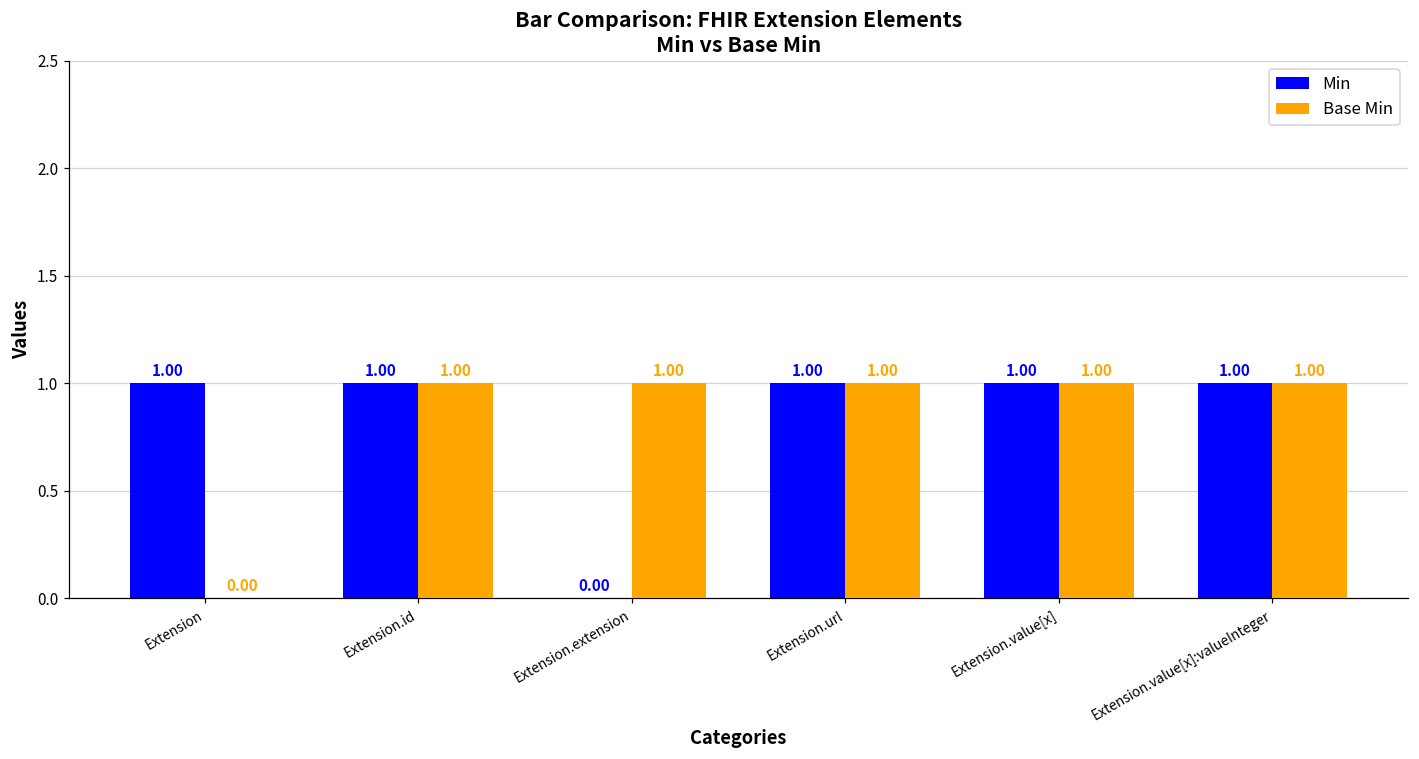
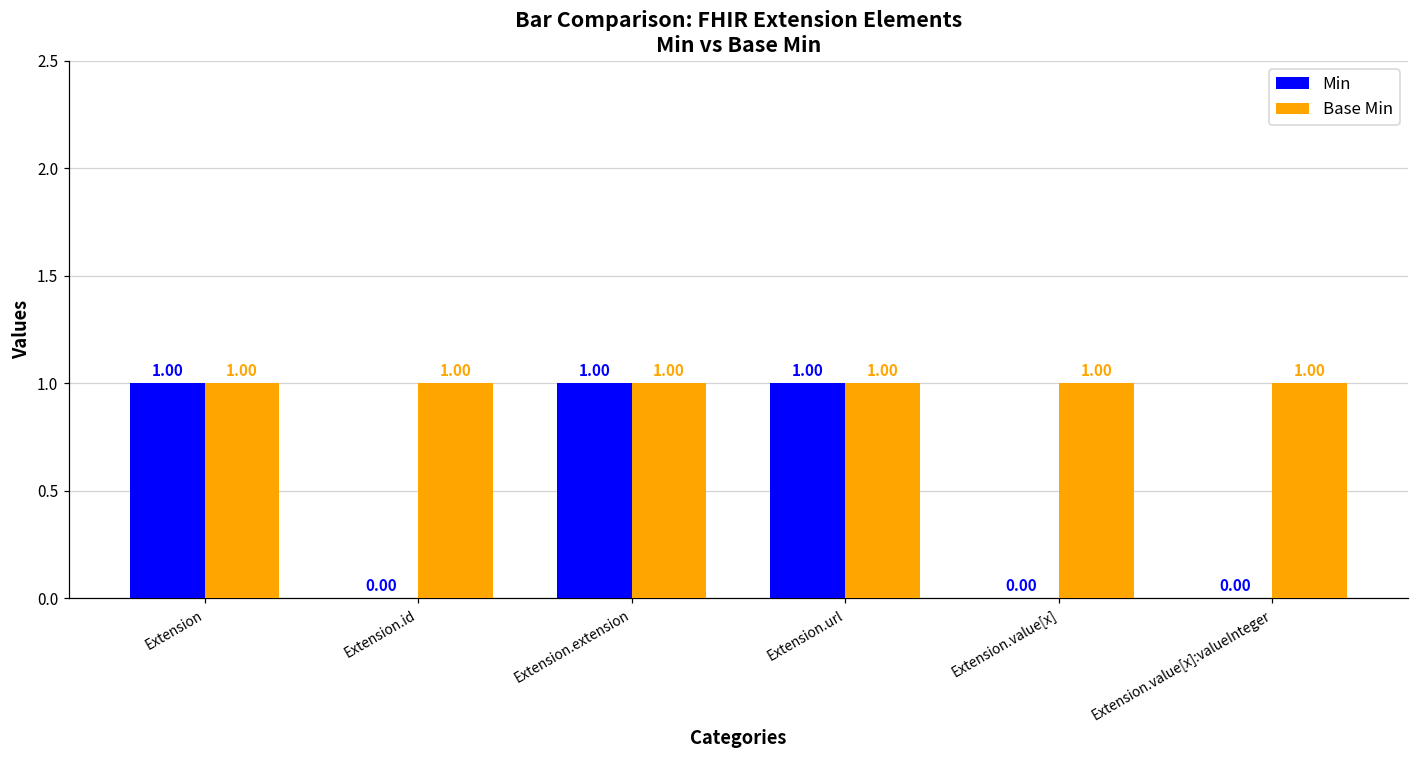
  {
    "Min": {
      "Extension": 1.00,
-     "Extension.id": 1.00,
-     "Extension.extension": 0.00,
+     "Extension.id": 0.00,
+     "Extension.extension": 1.00,
      "Extension.url": 1.00,
-     "Extension.value[x]": 1.00,
-     "Extension.value[x]:valueInteger": 1.00
+     "Extension.value[x]": 0.00,
+     "Extension.value[x]:valueInteger": 0.00
    },
    "Base Min": {
-     "Extension": 0.00,
+     "Extension": 1.00,
      "Extension.id": 1.00,
      "Extension.extension": 1.00,
      "Extension.url": 1.00,
      "Extension.value[x]": 1.00,
      "Extension.value[x]:valueInteger": 1.00
    }
  }
